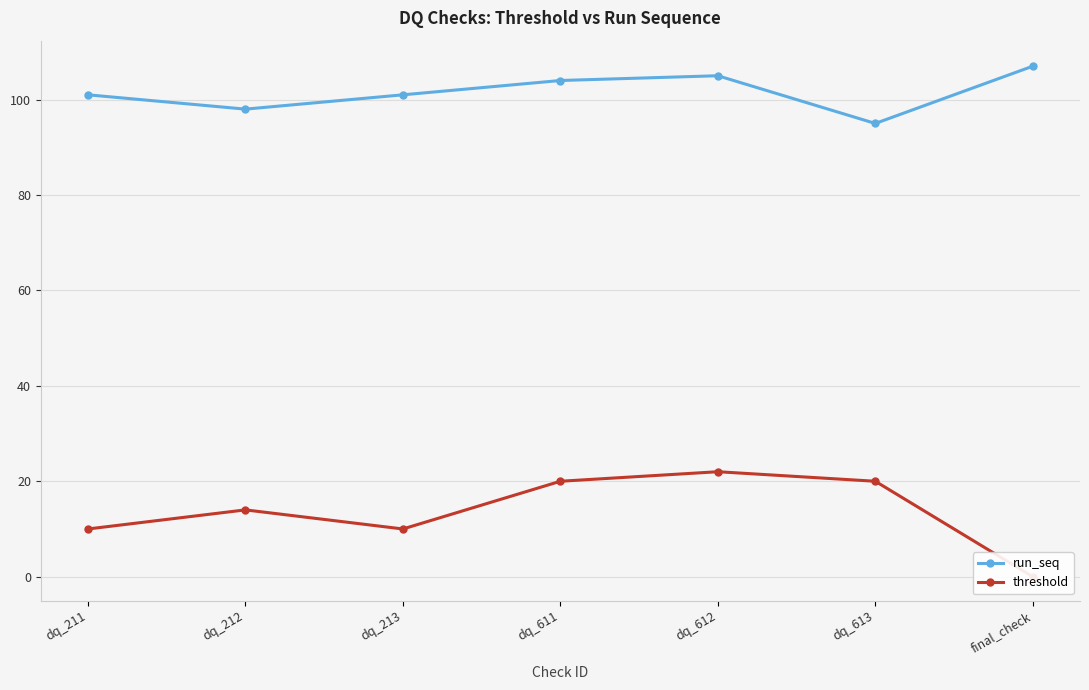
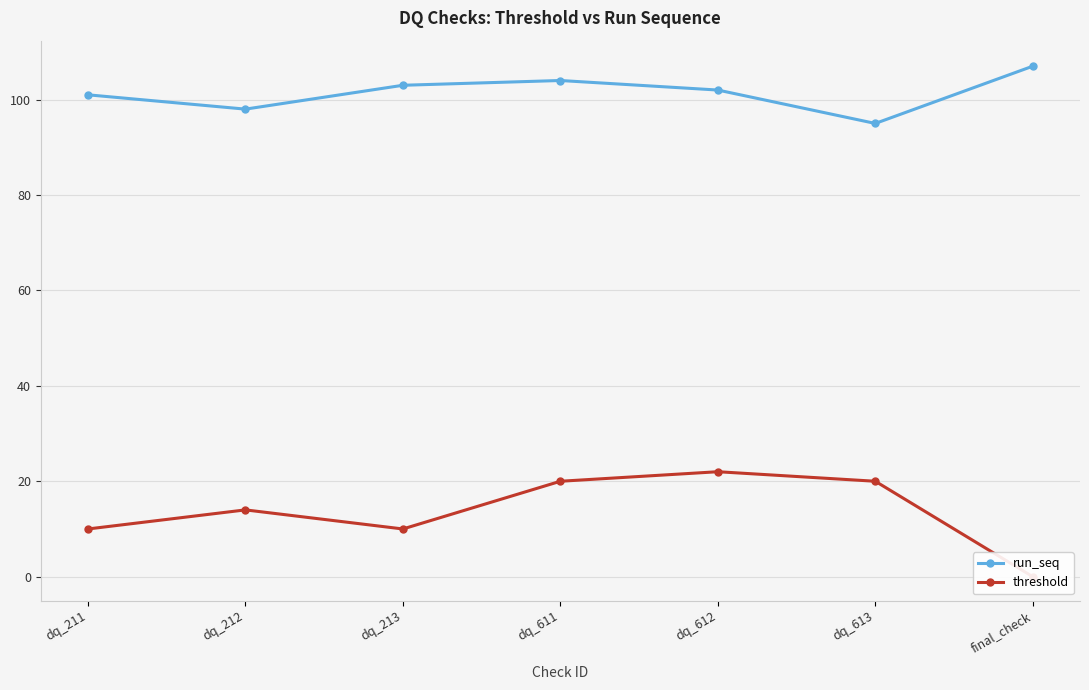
  {
    "run_seq": {
      "dq_211": 101,
      "dq_212": 98,
-     "dq_213": 101,
+     "dq_213": 103,
      "dq_611": 104,
-     "dq_612": 105,
+     "dq_612": 102,
      "dq_613": 95,
      "final_check": 107
    },
    "threshold": {
      "dq_211": 10,
      "dq_212": 14,
      "dq_213": 10,
      "dq_611": 20,
      "dq_612": 22,
      "dq_613": 20
    }
  }
